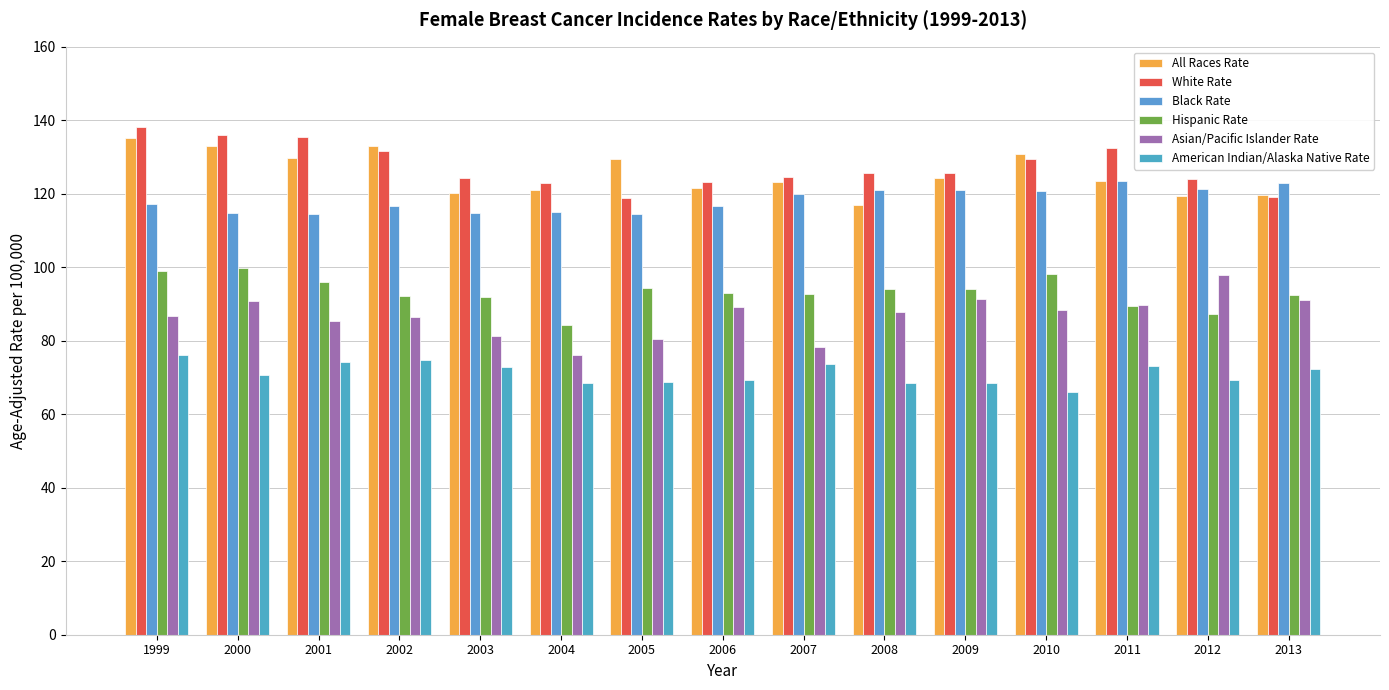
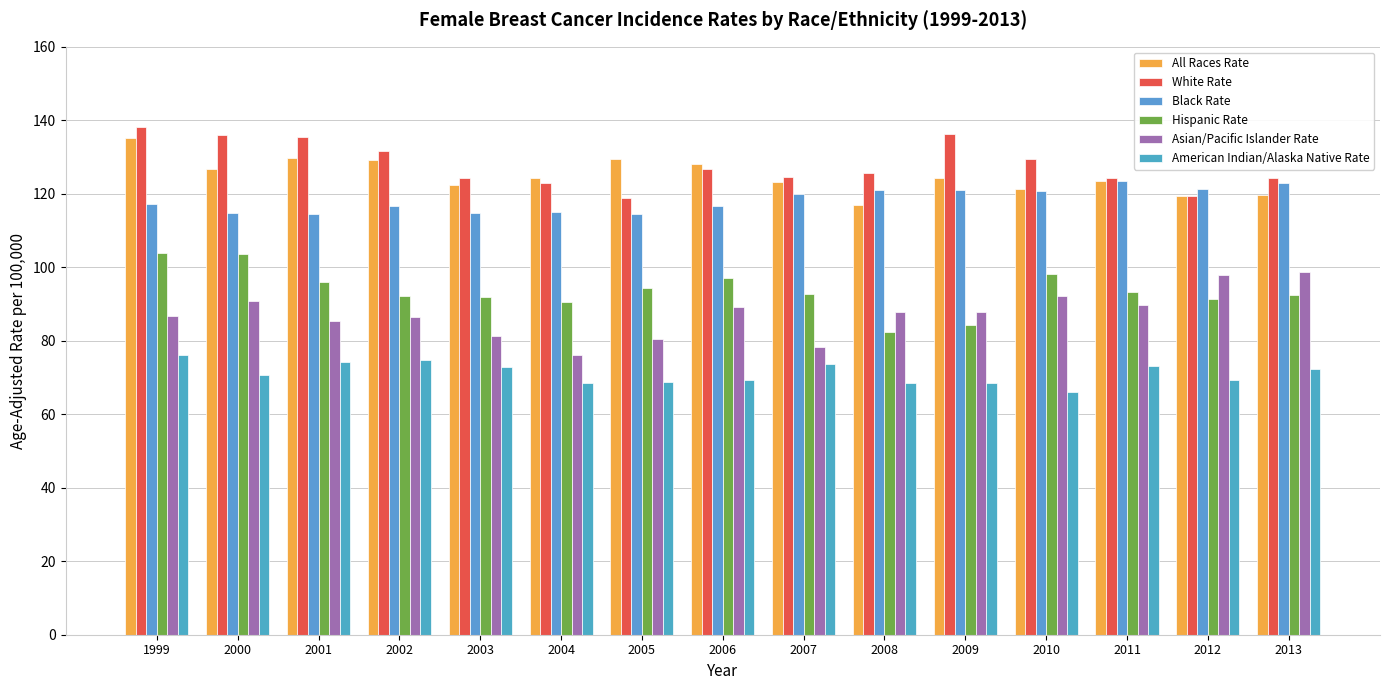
  {
    "All Races Rate": {
      "1999": 135,
-     "2000": 133,
+     "2000": 127,
      "2001": 130,
-     "2002": 133,
-     "2003": 120,
-     "2004": 121,
+     "2002": 129,
+     "2003": 123,
+     "2004": 124,
      "2005": 129,
-     "2006": 122,
+     "2006": 128,
      "2007": 123,
      "2008": 117,
      "2009": 124,
-     "2010": 131,
+     "2010": 121,
      "2011": 124,
      "2012": 119,
      "2013": 120
    },
    "White Rate": {
      "1999": 138,
      "2000": 136,
      "2001": 136,
      "2002": 132,
      "2003": 124,
      "2004": 123,
      "2005": 119,
-     "2006": 123,
+     "2006": 127,
      "2007": 125,
      "2008": 126,
-     "2009": 126,
+     "2009": 136,
      "2010": 130,
-     "2011": 133,
-     "2012": 124,
-     "2013": 119
+     "2011": 124,
+     "2012": 119,
+     "2013": 124
    },
    "Hispanic Rate": {
-     "1999": 99,
-     "2000": 100,
+     "1999": 104,
+     "2000": 104,
      "2001": 96,
      "2002": 92,
      "2003": 92,
-     "2004": 84,
+     "2004": 91,
      "2005": 94,
-     "2006": 93,
+     "2006": 97,
      "2007": 93,
-     "2008": 94,
-     "2009": 94,
+     "2008": 83,
+     "2009": 84,
      "2010": 98,
-     "2011": 89,
-     "2012": 87,
+     "2011": 93,
+     "2012": 91,
      "2013": 93
    },
    "Asian/Pacific Islander Rate": {
      "1999": 87,
      "2000": 91,
      "2001": 85,
      "2002": 86,
      "2003": 81,
      "2004": 76,
      "2005": 81,
      "2006": 89,
      "2007": 78,
      "2008": 88,
-     "2009": 91,
-     "2010": 88,
+     "2009": 88,
+     "2010": 92,
      "2011": 90,
      "2012": 98,
-     "2013": 91
+     "2013": 99
    }
  }
